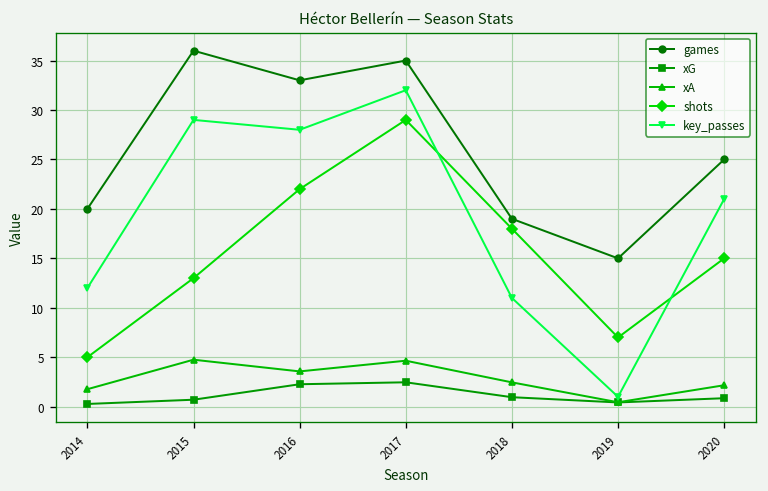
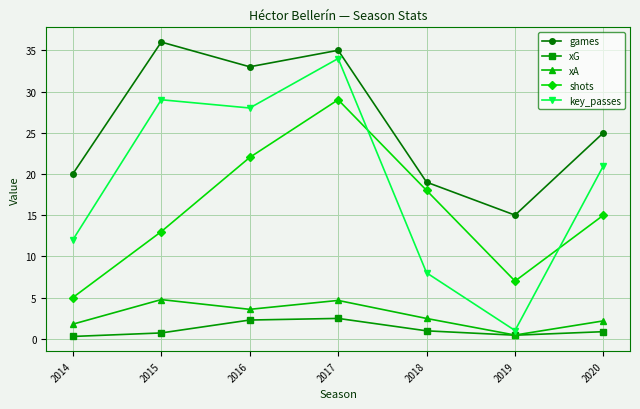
  {
    "key_passes": {
      "2014": 12,
      "2015": 29,
      "2016": 28,
-     "2017": 32,
-     "2018": 11,
+     "2017": 34,
+     "2018": 8,
      "2019": 1,
      "2020": 21
    }
  }
